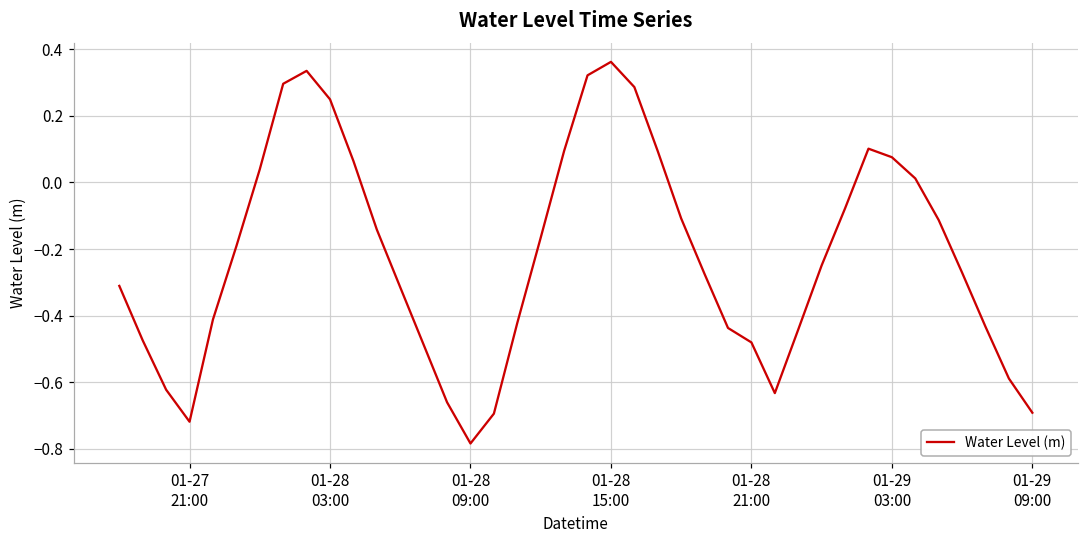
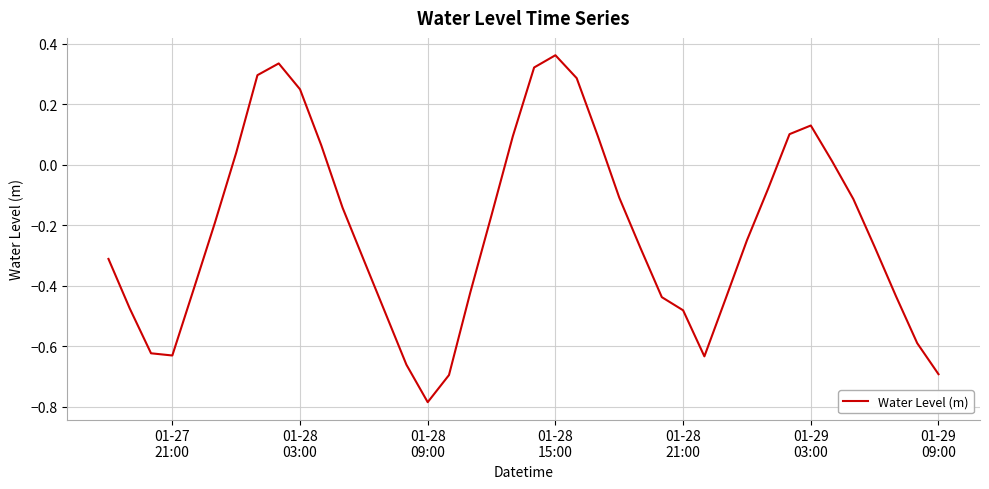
  {
-   "01-27 21:00": -0.72,
+   "01-27 21:00": -0.63,
    "01-28 03:00": 0.25,
    "01-28 09:00": -0.78,
    "01-28 15:00": 0.36,
    "01-28 21:00": -0.48,
-   "01-29 03:00": 0.08,
+   "01-29 03:00": 0.13,
    "01-29 09:00": -0.69
  }
